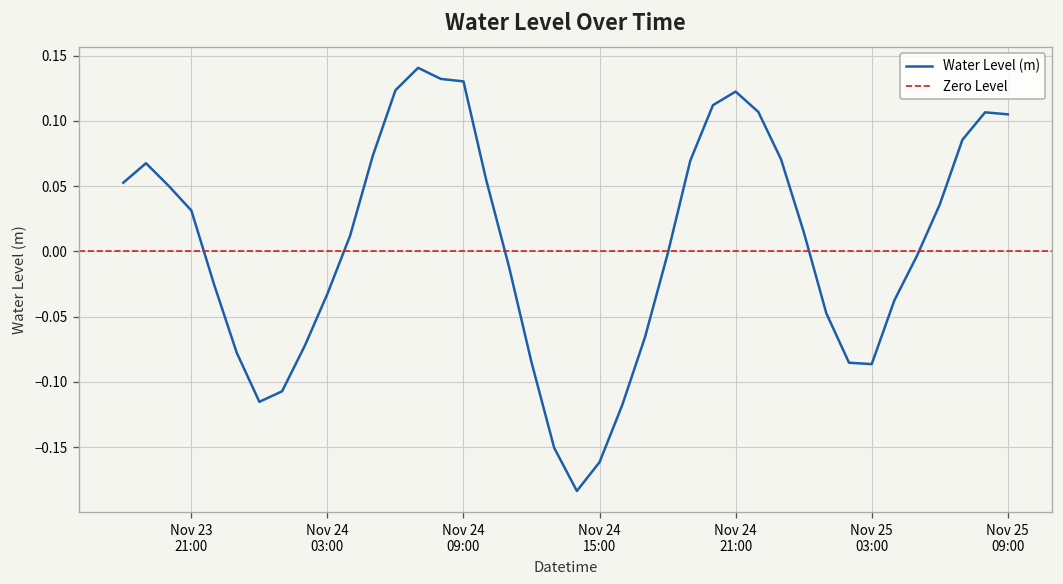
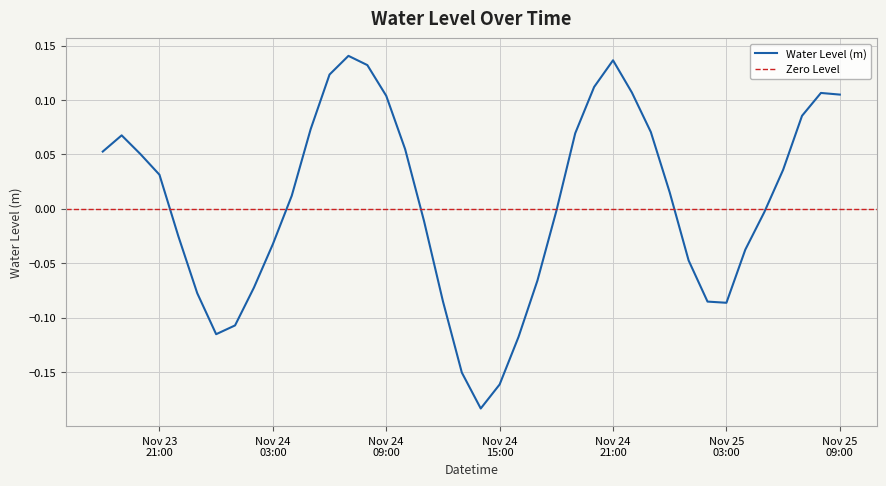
  {
    "Nov 23 21:00": 0.031,
    "Nov 24 03:00": -0.033,
-   "Nov 24 09:00": 0.130,
+   "Nov 24 09:00": 0.104,
    "Nov 24 15:00": -0.162,
-   "Nov 24 21:00": 0.122,
+   "Nov 24 21:00": 0.137,
    "Nov 25 03:00": -0.086,
    "Nov 25 09:00": 0.105
  }
